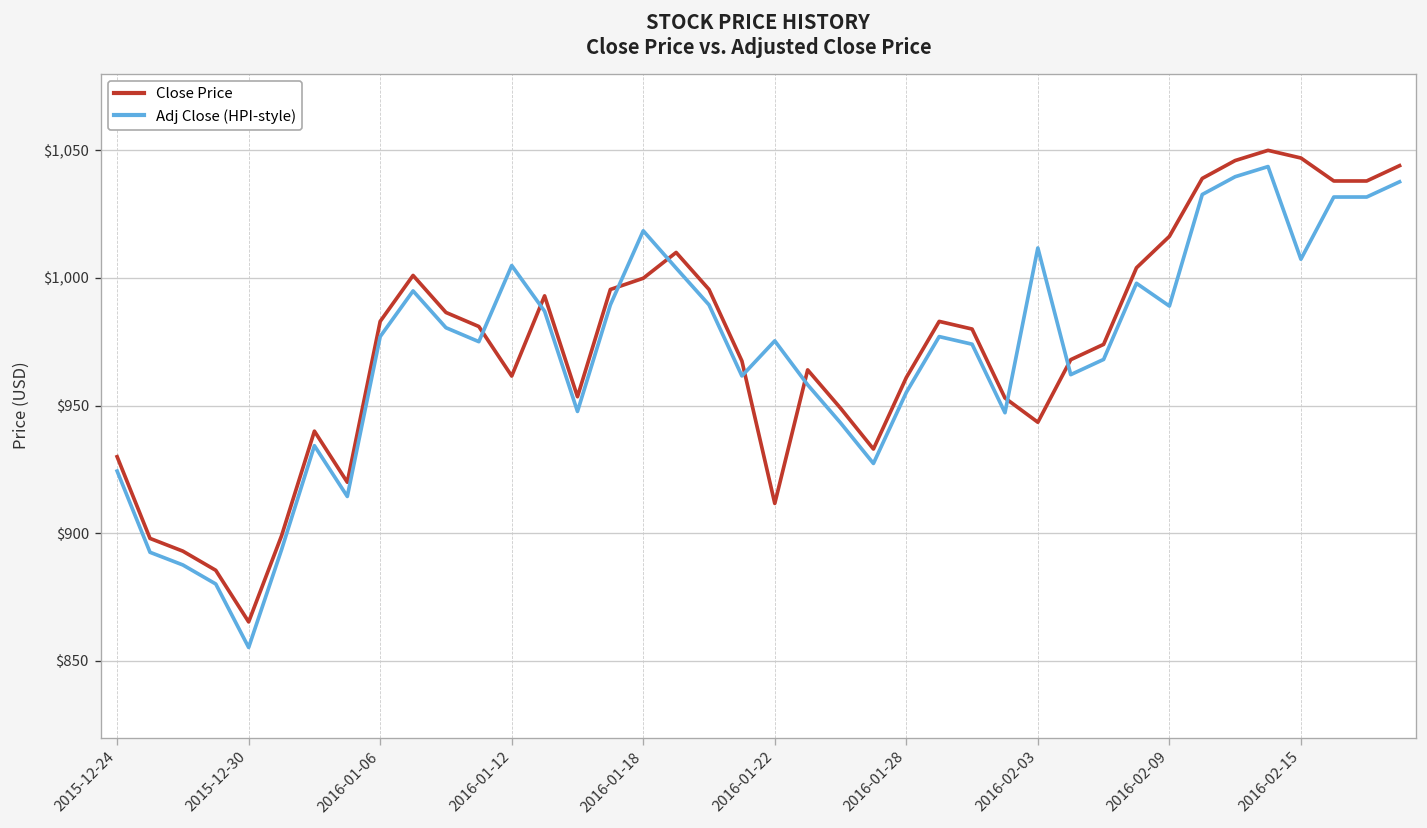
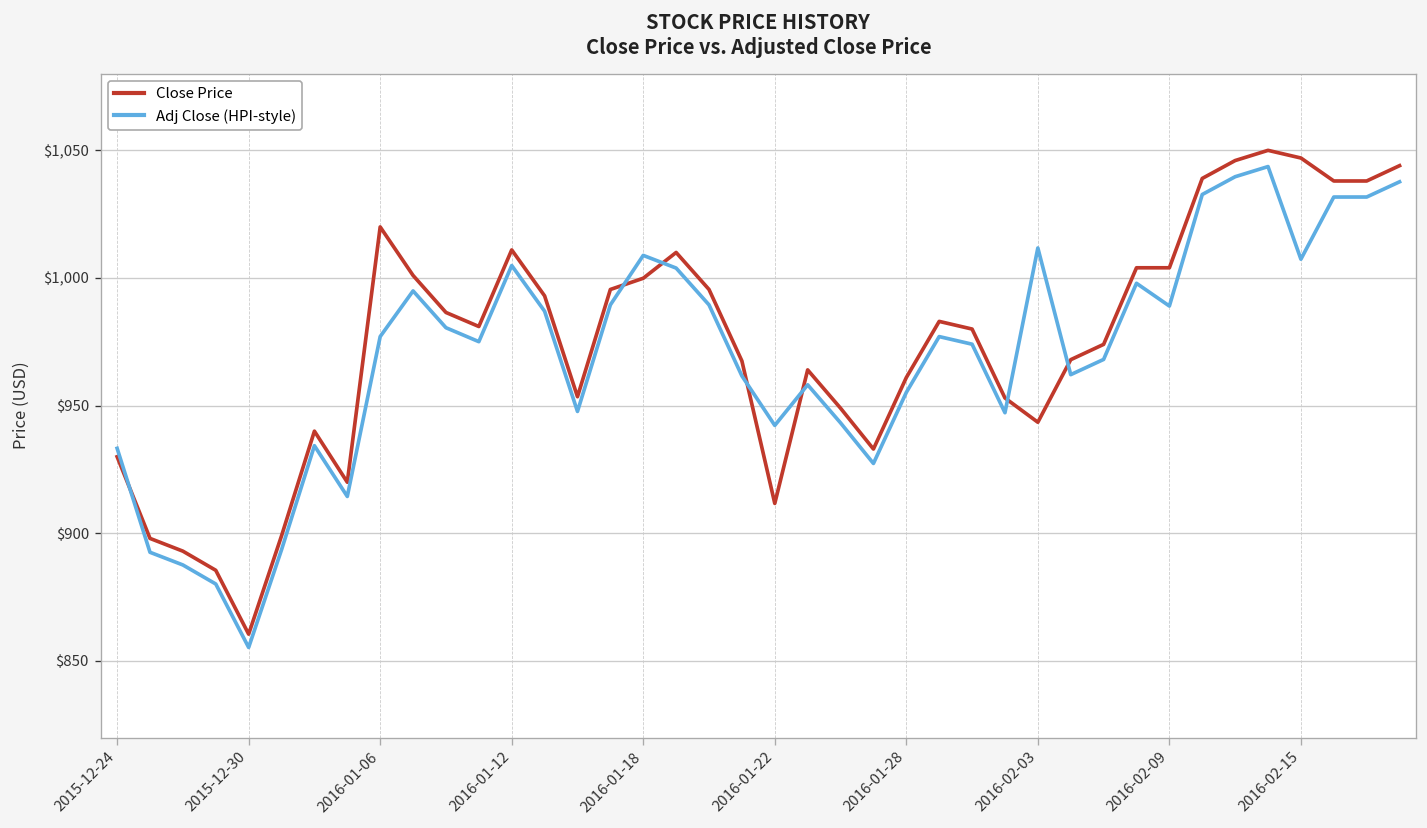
  {
    "Close Price": {
      "2015-12-24": "$930",
-     "2015-12-30": "$865",
-     "2016-01-06": "$983",
-     "2016-01-12": "$962",
+     "2015-12-30": "$861",
+     "2016-01-06": "$1,020",
+     "2016-01-12": "$1,011",
      "2016-01-18": "$1,000",
      "2016-01-22": "$912",
      "2016-01-28": "$961",
      "2016-02-03": "$944",
-     "2016-02-09": "$1,016",
+     "2016-02-09": "$1,004",
      "2016-02-15": "$1,047"
    },
    "Adj Close (HPI-style)": {
-     "2015-12-24": "$924",
+     "2015-12-24": "$933",
      "2015-12-30": "$855",
      "2016-01-06": "$977",
      "2016-01-12": "$1,005",
-     "2016-01-18": "$1,018",
-     "2016-01-22": "$975",
+     "2016-01-18": "$1,009",
+     "2016-01-22": "$942",
      "2016-01-28": "$955",
      "2016-02-03": "$1,012",
      "2016-02-09": "$989",
      "2016-02-15": "$1,007"
    }
  }
